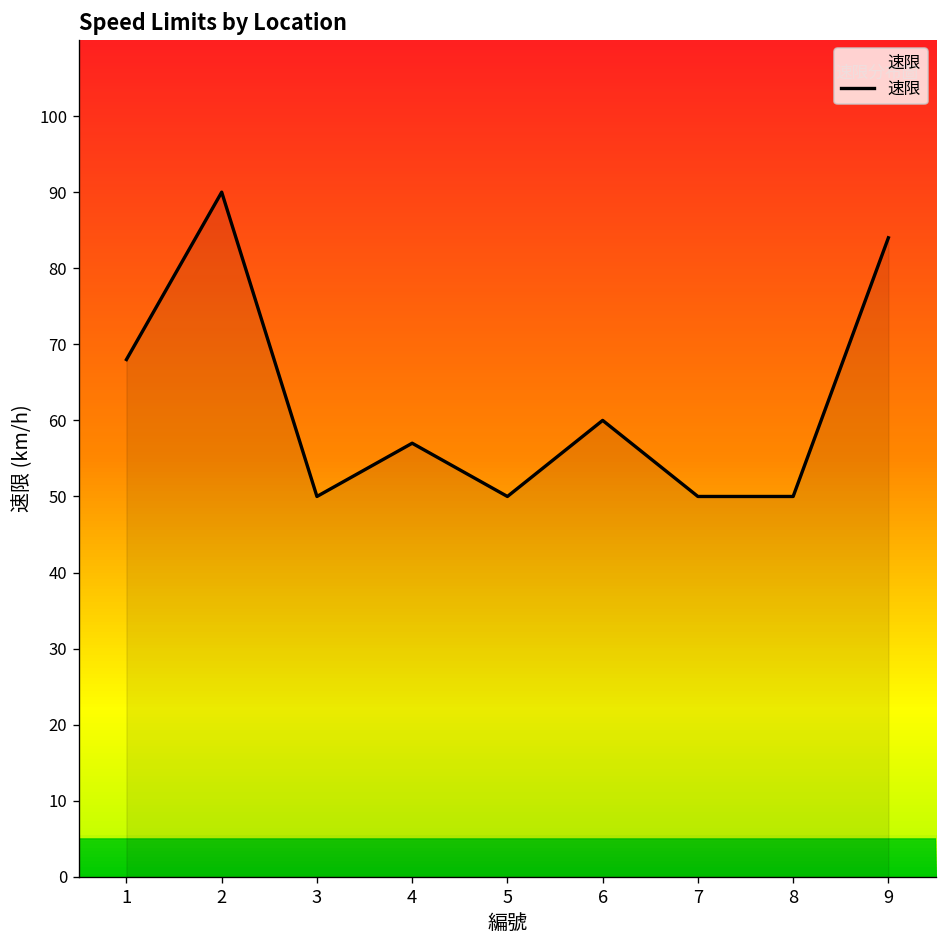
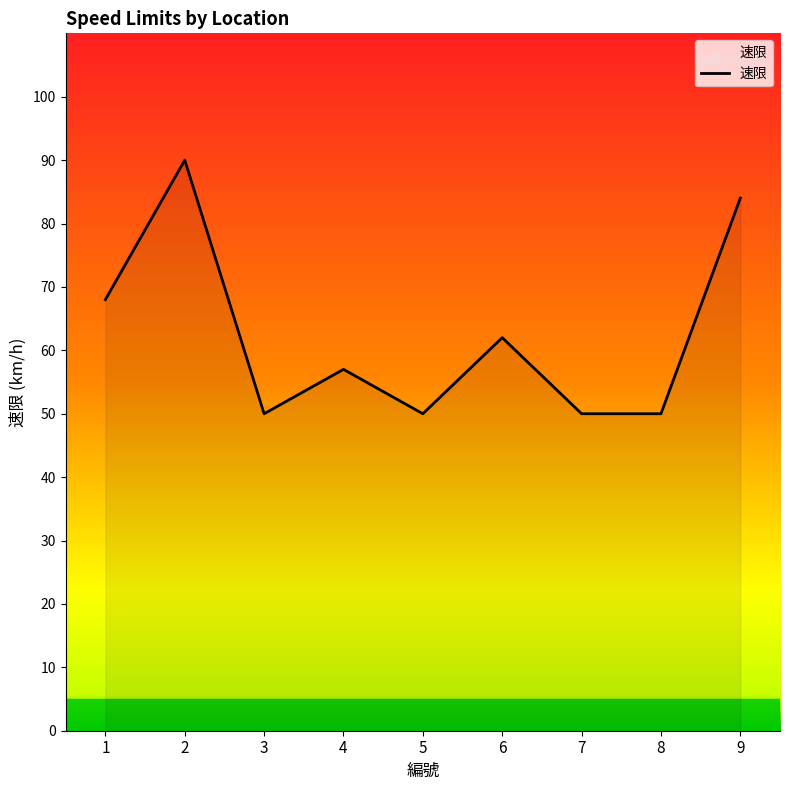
  {
    "1": 68,
    "2": 90,
    "3": 50,
    "4": 57,
    "5": 50,
-   "6": 60,
+   "6": 62,
    "7": 50,
    "8": 50,
    "9": 84
  }
